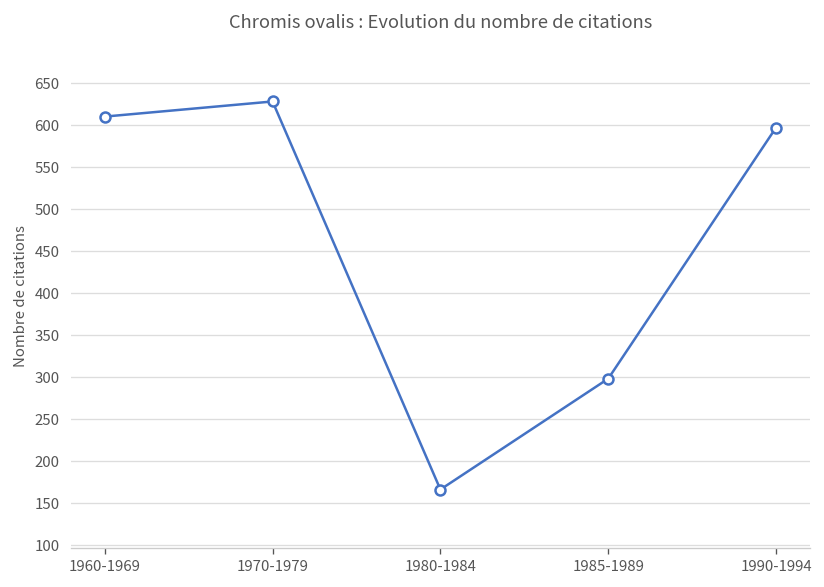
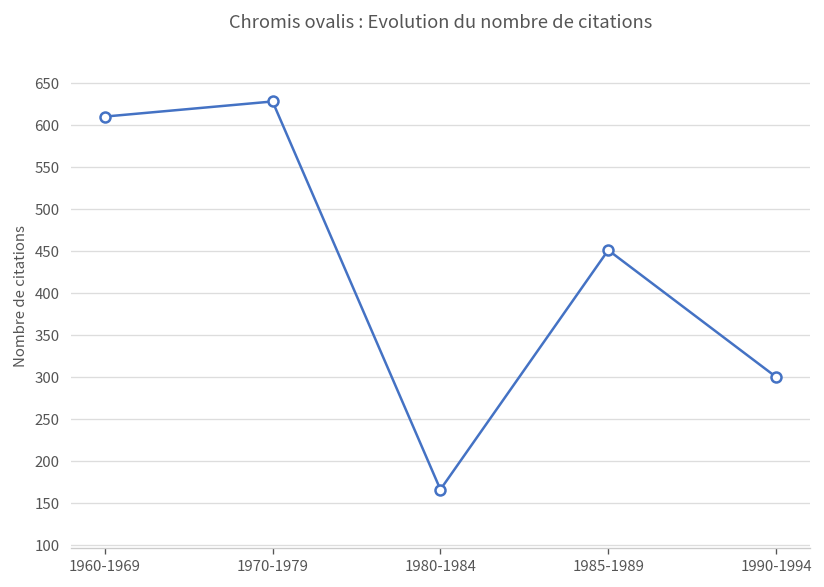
  {
    "1960-1969": 610,
    "1970-1979": 630,
    "1980-1984": 170,
-   "1985-1989": 300,
-   "1990-1994": 600
+   "1985-1989": 450,
+   "1990-1994": 300
  }
